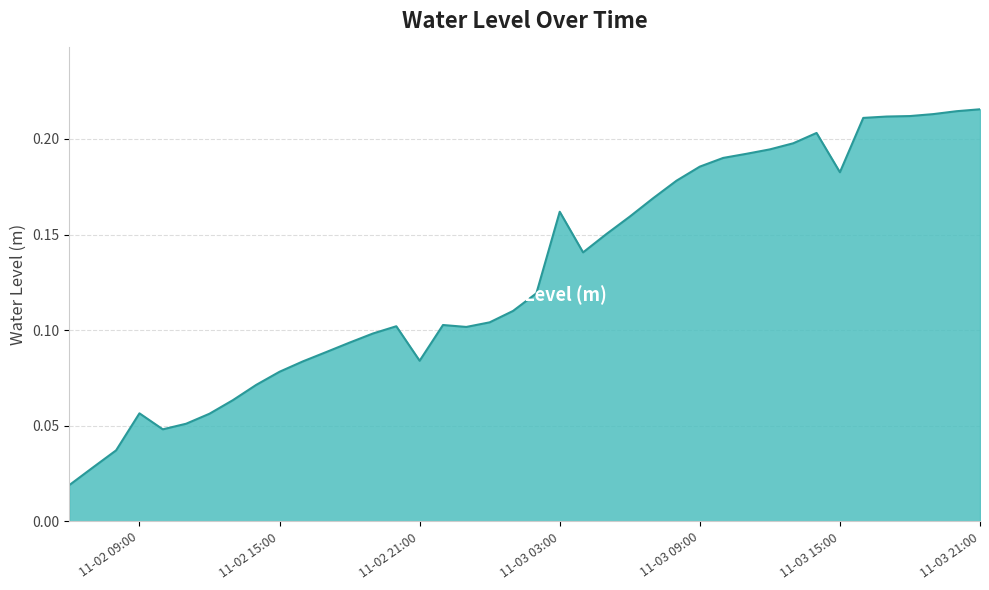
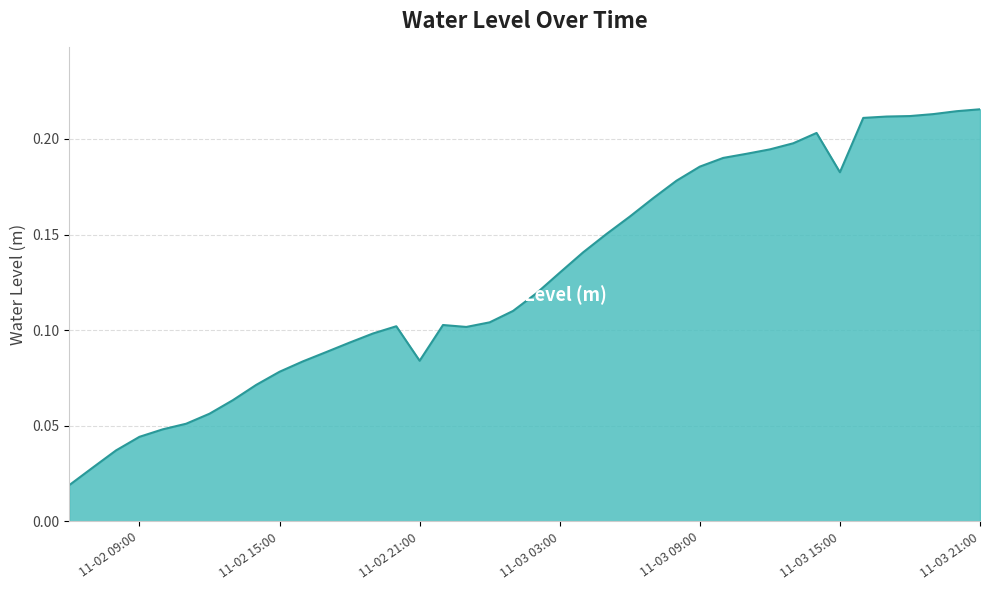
  {
-   "11-02 09:00": 0.057,
+   "11-02 09:00": 0.044,
    "11-02 15:00": 0.078,
    "11-02 21:00": 0.084,
-   "11-03 03:00": 0.162,
+   "11-03 03:00": 0.130,
    "11-03 09:00": 0.185,
    "11-03 15:00": 0.183,
    "11-03 21:00": 0.215
  }
